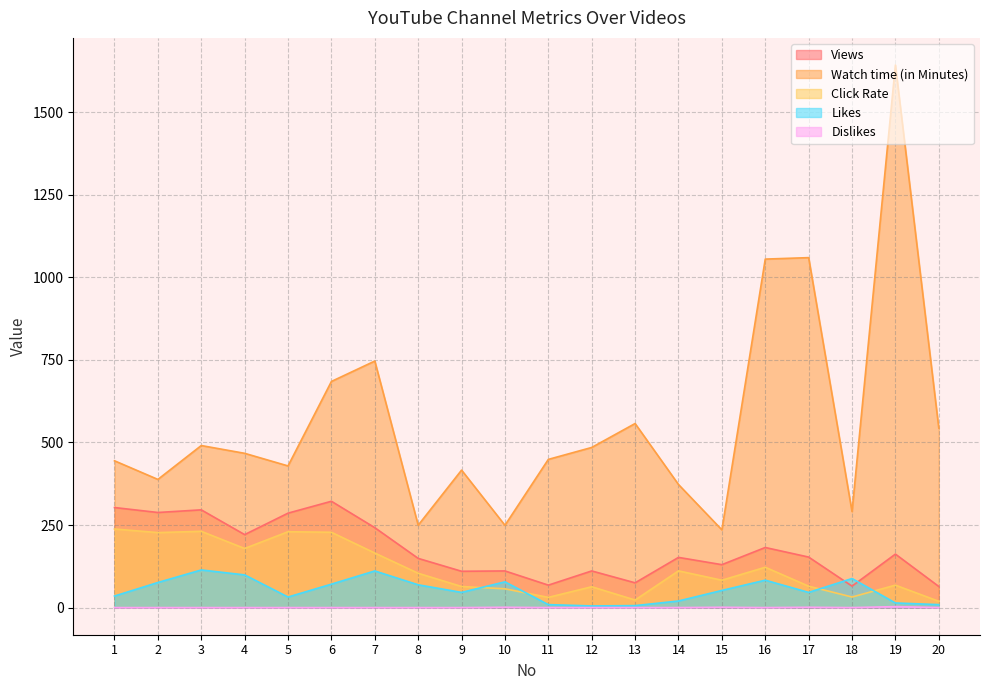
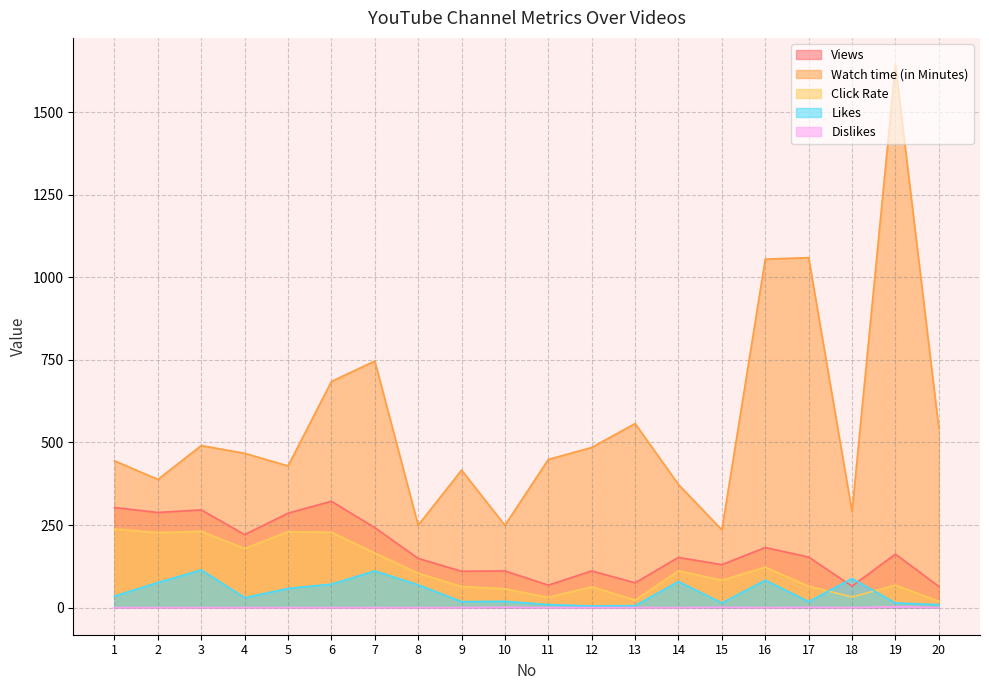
  {
    "Likes": {
      "1": 40,
      "2": 80,
      "3": 110,
-     "4": 100,
-     "5": 30,
+     "4": 30,
+     "5": 60,
      "6": 70,
      "7": 110,
      "8": 70,
-     "9": 50,
-     "10": 80,
+     "9": 20,
+     "10": 20,
      "11": 10,
-     "14": 20,
-     "15": 50,
+     "14": 80,
+     "15": 10,
      "16": 80,
-     "17": 50,
+     "17": 20,
      "18": 90,
      "19": 10,
      "20": 10
    },
    "Dislikes": {
      "1": 0,
      "2": 0,
      "3": 0,
      "4": 0,
      "5": 0,
      "6": 0,
      "7": 0,
      "8": 0,
      "9": 0,
      "10": 0,
      "11": 0,
      "14": 0,
      "15": 0,
      "16": 0,
      "17": 0,
      "18": 0,
      "19": 0,
      "20": 0
    }
  }
